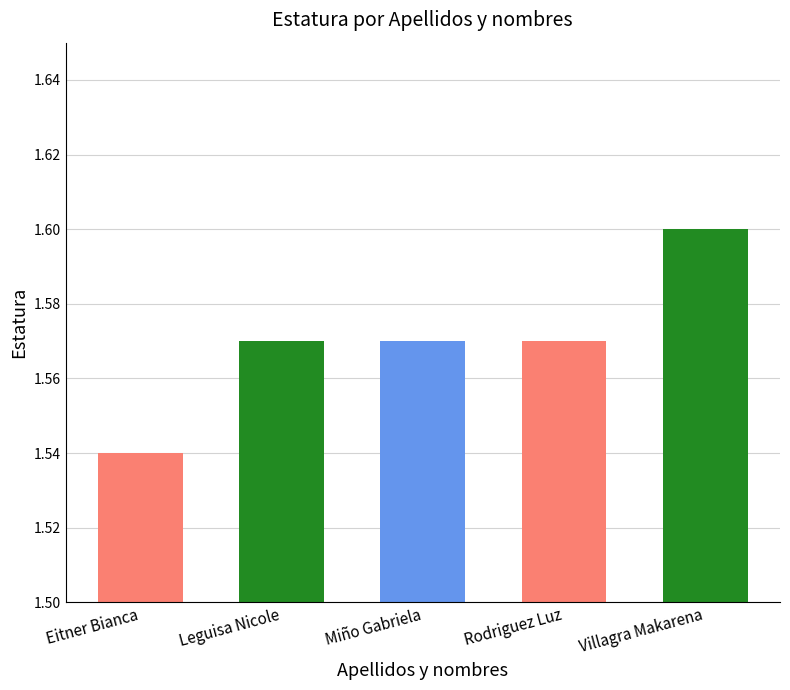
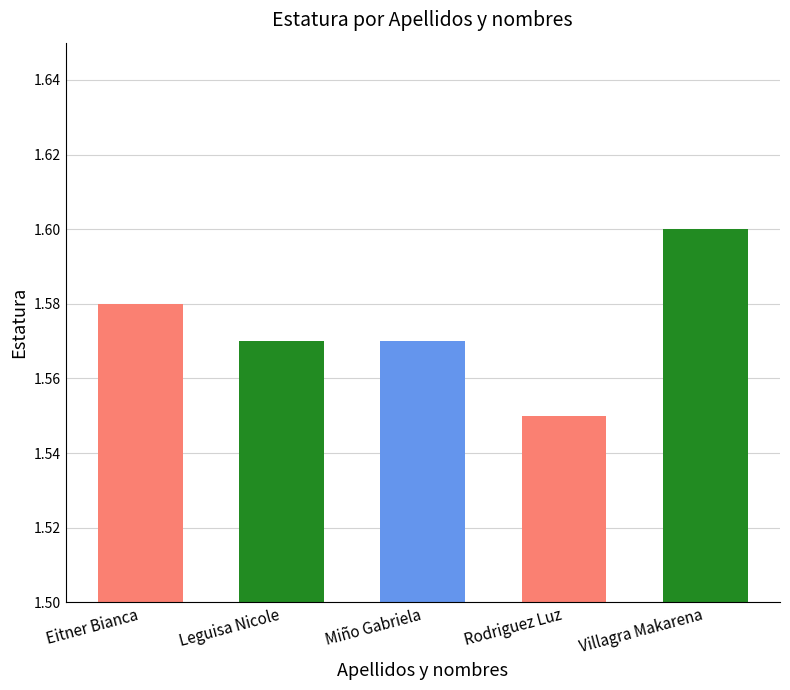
  {
-   "Eitner Bianca": 1.54,
+   "Eitner Bianca": 1.58,
    "Leguisa Nicole": 1.57,
    "Miño Gabriela": 1.57,
-   "Rodriguez Luz": 1.57,
+   "Rodriguez Luz": 1.55,
    "Villagra Makarena": 1.60
  }
